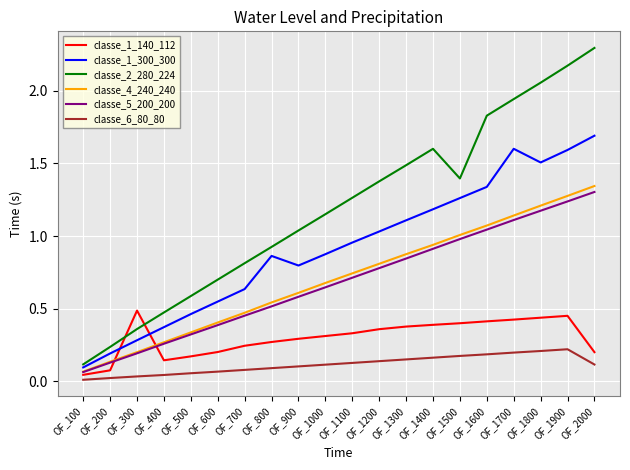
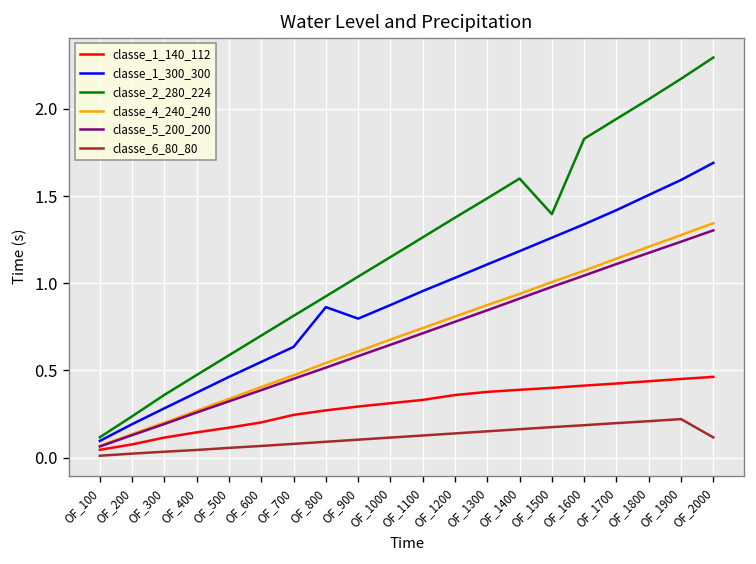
  {
    "classe_1_140_112": {
      "OF_100": 0.05,
      "OF_200": 0.08,
-     "OF_300": 0.49,
+     "OF_300": 0.12,
      "OF_400": 0.15,
      "OF_500": 0.17,
      "OF_600": 0.20,
      "OF_700": 0.25,
      "OF_800": 0.27,
      "OF_900": 0.29,
      "OF_1000": 0.31,
      "OF_1100": 0.33,
      "OF_1200": 0.36,
      "OF_1300": 0.38,
      "OF_1400": 0.39,
      "OF_1500": 0.40,
      "OF_1600": 0.41,
      "OF_1700": 0.43,
      "OF_1800": 0.44,
      "OF_1900": 0.45,
-     "OF_2000": 0.20
+     "OF_2000": 0.46
    },
    "classe_1_300_300": {
      "OF_100": 0.10,
      "OF_200": 0.19,
      "OF_300": 0.28,
      "OF_400": 0.37,
      "OF_500": 0.46,
      "OF_600": 0.55,
      "OF_700": 0.64,
      "OF_800": 0.86,
      "OF_900": 0.80,
      "OF_1000": 0.88,
      "OF_1100": 0.96,
      "OF_1200": 1.03,
      "OF_1300": 1.11,
      "OF_1400": 1.18,
      "OF_1500": 1.26,
      "OF_1600": 1.34,
-     "OF_1700": 1.60,
+     "OF_1700": 1.42,
      "OF_1800": 1.51,
      "OF_1900": 1.59,
      "OF_2000": 1.69
    },
    "classe_2_280_224": {
      "OF_100": 0.12,
      "OF_200": 0.24,
      "OF_300": 0.36,
      "OF_400": 0.47,
      "OF_500": 0.59,
      "OF_600": 0.70,
      "OF_700": 0.81,
      "OF_800": 0.93,
      "OF_900": 1.04,
      "OF_1000": 1.15,
      "OF_1100": 1.26,
      "OF_1200": 1.38,
      "OF_1300": 1.49,
      "OF_1400": 1.60,
      "OF_1500": 1.40,
      "OF_1600": 1.83,
      "OF_1700": 1.94,
      "OF_1800": 2.06,
      "OF_1900": 2.17,
      "OF_2000": 2.29
    },
    "classe_4_240_240": {
      "OF_600": 0.41,
      "OF_700": 0.47,
      "OF_800": 0.54,
      "OF_900": 0.61,
      "OF_1000": 0.68,
      "OF_1100": 0.74,
      "OF_1200": 0.81,
      "OF_1300": 0.88,
      "OF_1400": 0.94,
      "OF_1500": 1.01,
      "OF_1600": 1.07,
      "OF_1700": 1.14,
      "OF_1800": 1.21,
      "OF_1900": 1.28,
      "OF_2000": 1.34
    },
    "classe_5_200_200": {
      "OF_600": 0.39,
      "OF_700": 0.45,
      "OF_800": 0.52,
      "OF_900": 0.58,
      "OF_1000": 0.65,
      "OF_1100": 0.71,
      "OF_1200": 0.78,
      "OF_1300": 0.85,
      "OF_1400": 0.91,
      "OF_1500": 0.98,
      "OF_1600": 1.04,
      "OF_1700": 1.11,
      "OF_1800": 1.17,
      "OF_1900": 1.24,
      "OF_2000": 1.30
    },
    "classe_6_80_80": {
      "OF_100": 0.01,
      "OF_200": 0.02,
      "OF_300": 0.03,
      "OF_400": 0.04,
      "OF_500": 0.06,
      "OF_600": 0.07,
      "OF_700": 0.08,
      "OF_800": 0.09,
      "OF_900": 0.10,
      "OF_1000": 0.12,
      "OF_1100": 0.13,
      "OF_1200": 0.14,
      "OF_1300": 0.15,
      "OF_1400": 0.16,
      "OF_1500": 0.18,
      "OF_1600": 0.19,
      "OF_1700": 0.20,
      "OF_1800": 0.21,
      "OF_1900": 0.22,
      "OF_2000": 0.12
    }
  }
